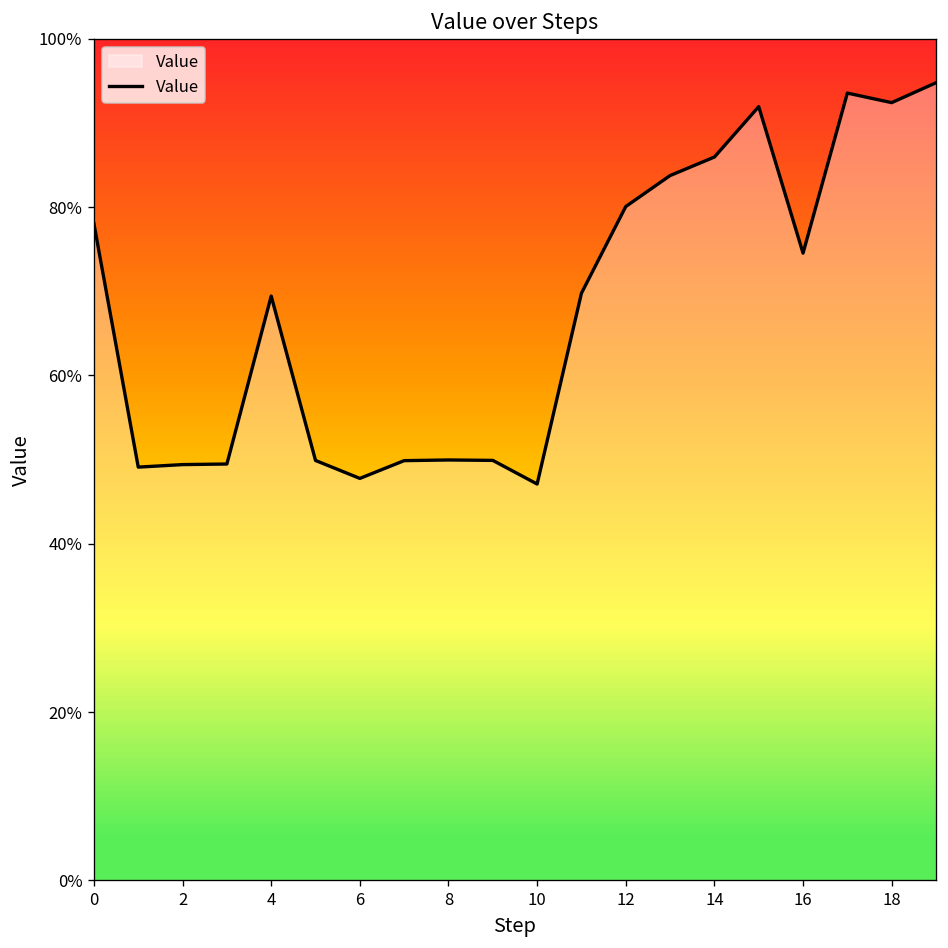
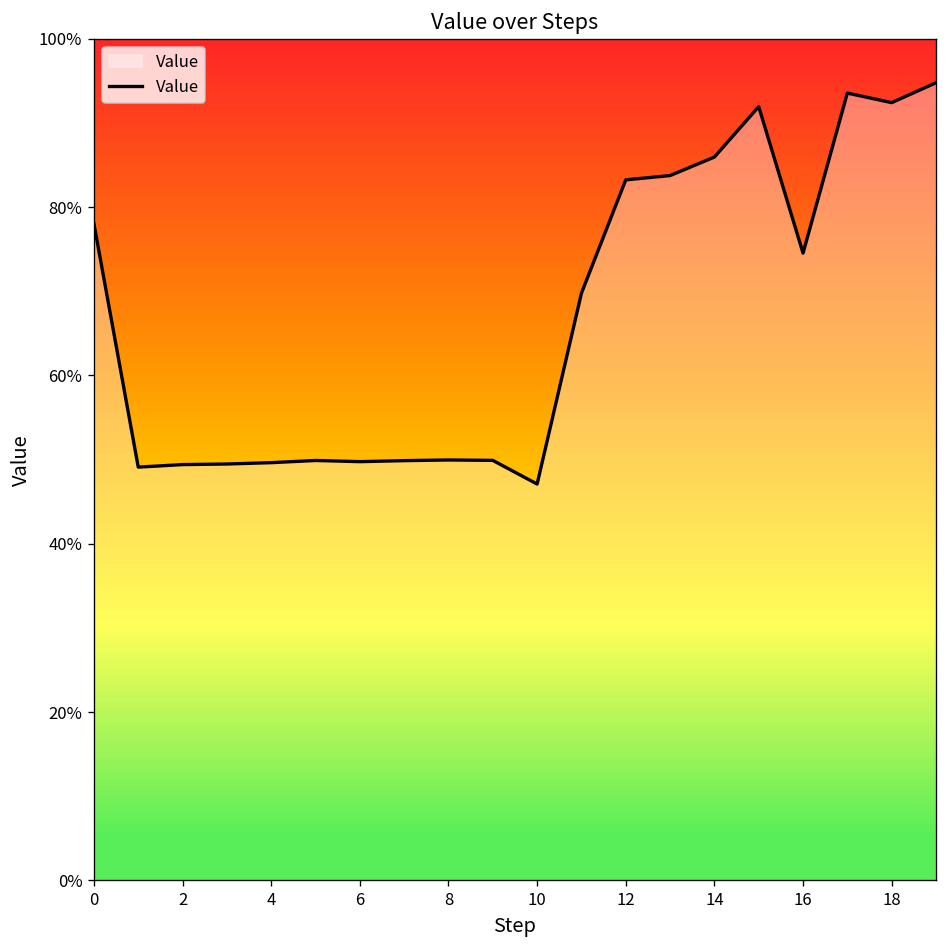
  {
    "0": "78%",
    "2": "49%",
-   "4": "69%",
-   "6": "48%",
+   "4": "50%",
+   "6": "50%",
    "8": "50%",
    "10": "47%",
-   "12": "80%",
+   "12": "83%",
    "14": "86%",
    "16": "75%",
    "18": "92%"
  }
